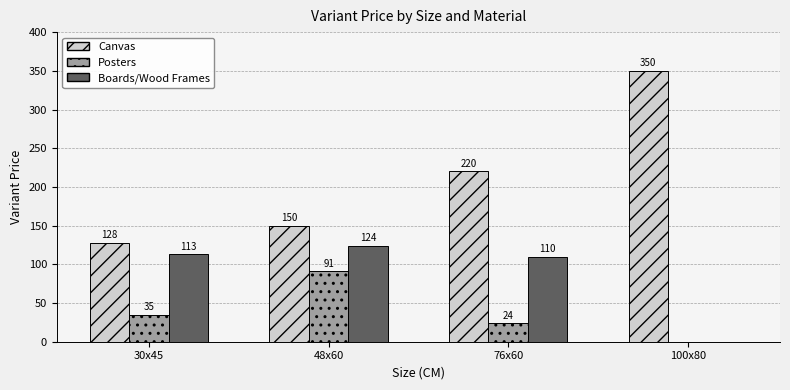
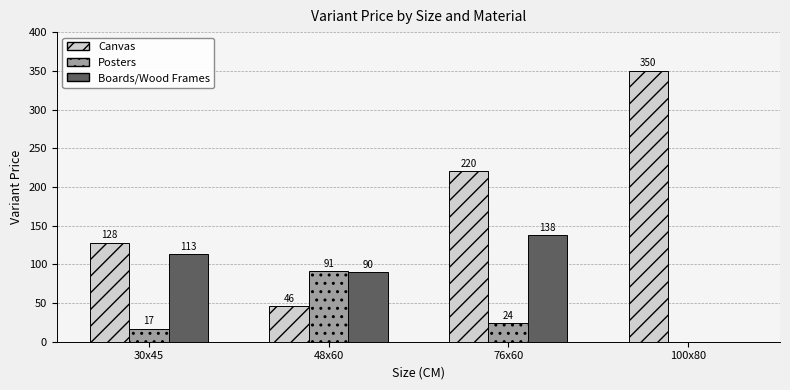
  {
    "Canvas": {
      "30x45": 128,
-     "48x60": 150,
+     "48x60": 46,
      "76x60": 220,
      "100x80": 350
    },
    "Posters": {
-     "30x45": 35,
+     "30x45": 17,
      "48x60": 91,
      "76x60": 24
    },
    "Boards/Wood Frames": {
      "30x45": 113,
-     "48x60": 124,
-     "76x60": 110
+     "48x60": 90,
+     "76x60": 138
    }
  }
